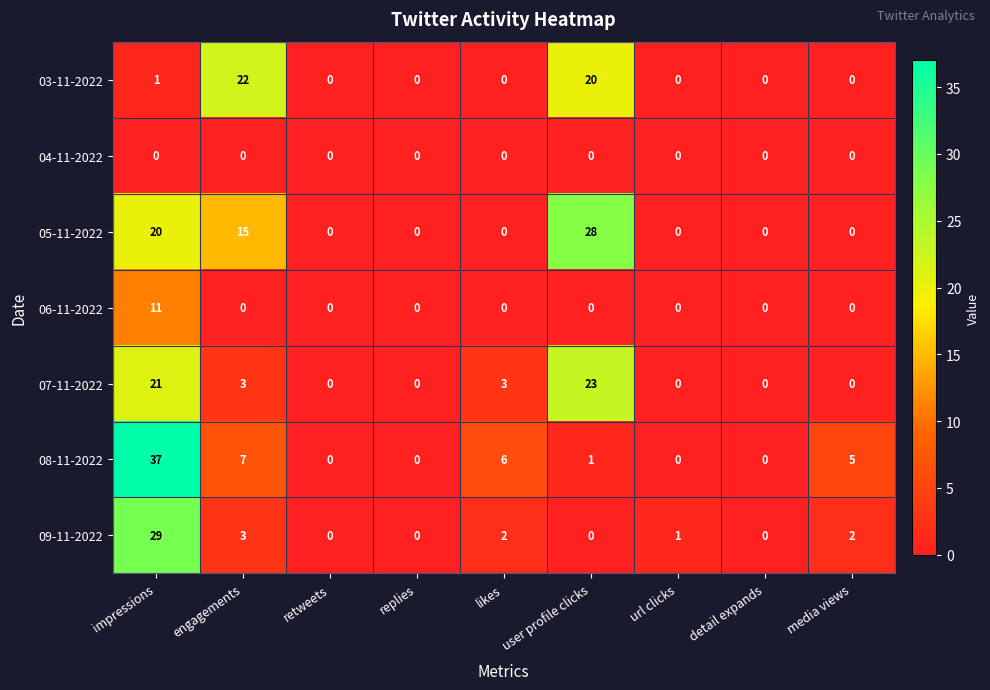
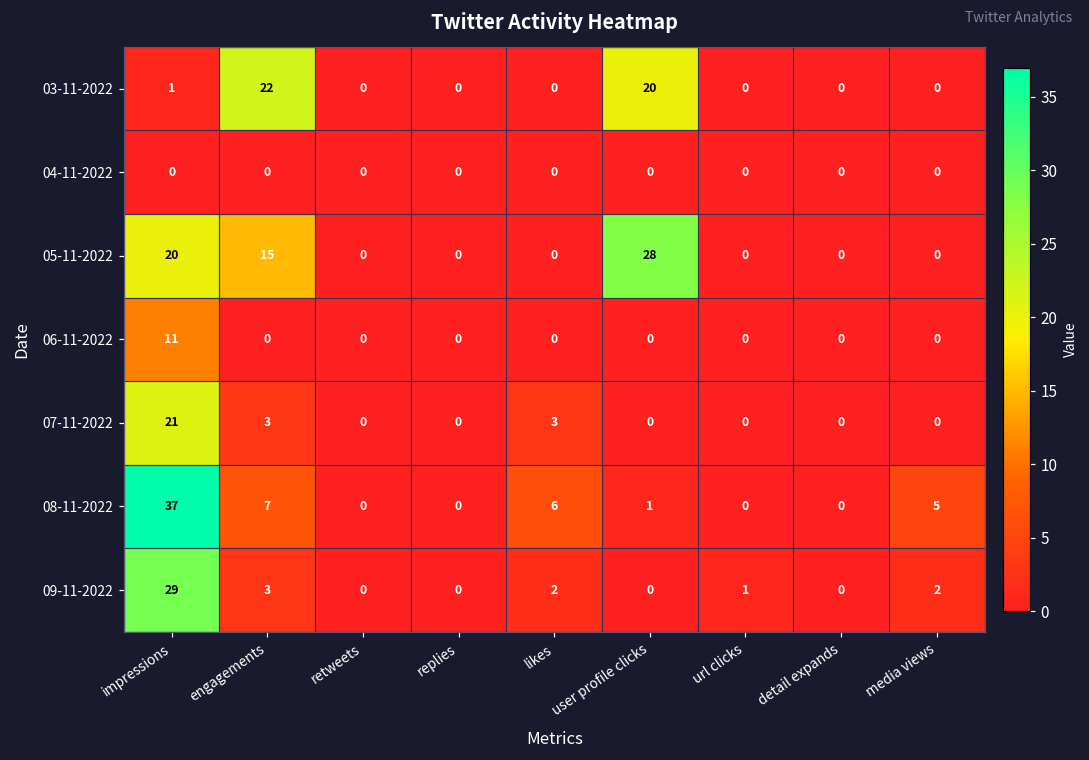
  {
    "03-11-2022": {
      "impressions": 1,
      "engagements": 22,
      "retweets": 0,
      "replies": 0,
      "likes": 0,
      "user profile clicks": 20,
      "url clicks": 0,
      "detail expands": 0,
      "media views": 0
    },
    "04-11-2022": {
      "impressions": 0,
      "engagements": 0,
      "retweets": 0,
      "replies": 0,
      "likes": 0,
      "user profile clicks": 0,
      "url clicks": 0,
      "detail expands": 0,
      "media views": 0
    },
    "05-11-2022": {
      "impressions": 20,
      "engagements": 15,
      "retweets": 0,
      "replies": 0,
      "likes": 0,
      "user profile clicks": 28,
      "url clicks": 0,
      "detail expands": 0,
      "media views": 0
    },
    "06-11-2022": {
      "impressions": 11,
      "engagements": 0,
      "retweets": 0,
      "replies": 0,
      "likes": 0,
      "user profile clicks": 0,
      "url clicks": 0,
      "detail expands": 0,
      "media views": 0
    },
    "07-11-2022": {
      "impressions": 21,
      "engagements": 3,
      "retweets": 0,
      "replies": 0,
      "likes": 3,
-     "user profile clicks": 23,
+     "user profile clicks": 0,
      "url clicks": 0,
      "detail expands": 0,
      "media views": 0
    },
    "08-11-2022": {
      "impressions": 37,
      "engagements": 7,
      "retweets": 0,
      "replies": 0,
      "likes": 6,
      "user profile clicks": 1,
      "url clicks": 0,
      "detail expands": 0,
      "media views": 5
    },
    "09-11-2022": {
      "impressions": 29,
      "engagements": 3,
      "retweets": 0,
      "replies": 0,
      "likes": 2,
      "user profile clicks": 0,
      "url clicks": 1,
      "detail expands": 0,
      "media views": 2
    }
  }
